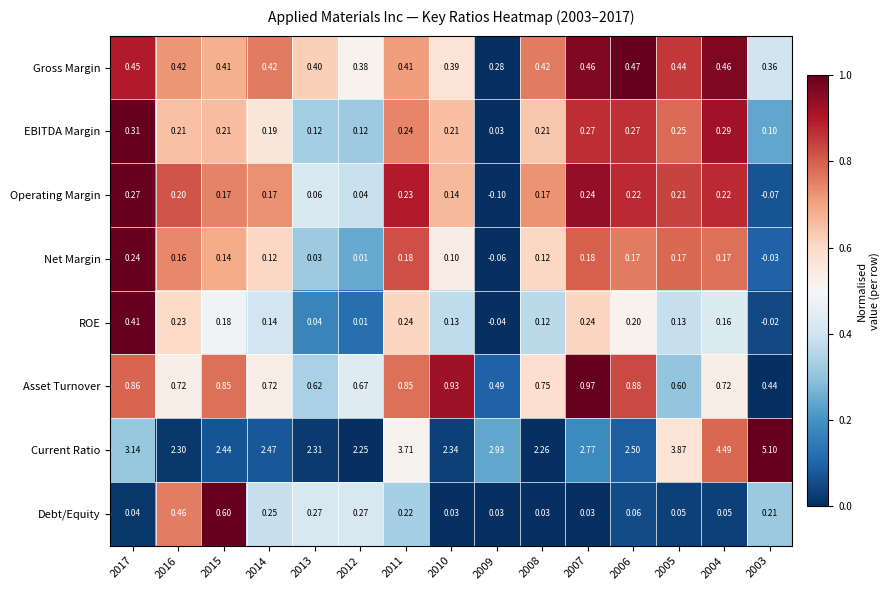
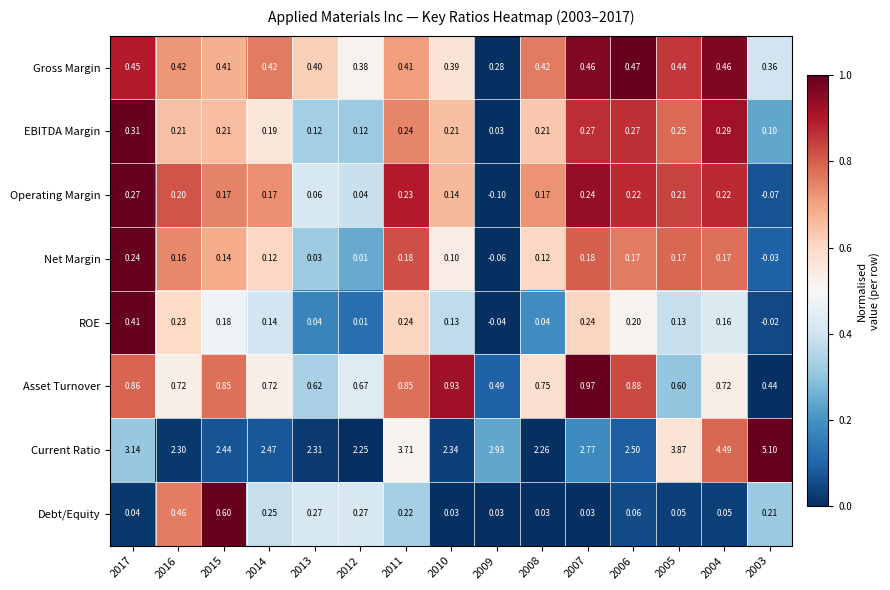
  {
    "Gross Margin": {
      "2017": 0.45,
      "2016": 0.42,
      "2015": 0.41,
      "2014": 0.42,
      "2013": 0.40,
      "2012": 0.38,
      "2011": 0.41,
      "2010": 0.39,
      "2009": 0.28,
      "2008": 0.42,
      "2007": 0.46,
      "2006": 0.47,
      "2005": 0.44,
      "2004": 0.46,
      "2003": 0.36
    },
    "EBITDA Margin": {
      "2017": 0.31,
      "2016": 0.21,
      "2015": 0.21,
      "2014": 0.19,
      "2013": 0.12,
      "2012": 0.12,
      "2011": 0.24,
      "2010": 0.21,
      "2009": 0.03,
      "2008": 0.21,
      "2007": 0.27,
      "2006": 0.27,
      "2005": 0.25,
      "2004": 0.29,
      "2003": 0.10
    },
    "Operating Margin": {
      "2017": 0.27,
      "2016": 0.20,
      "2015": 0.17,
      "2014": 0.17,
      "2013": 0.06,
      "2012": 0.04,
      "2011": 0.23,
      "2010": 0.14,
      "2009": -0.10,
      "2008": 0.17,
      "2007": 0.24,
      "2006": 0.22,
      "2005": 0.21,
      "2004": 0.22,
      "2003": -0.07
    },
    "Net Margin": {
      "2017": 0.24,
      "2016": 0.16,
      "2015": 0.14,
      "2014": 0.12,
      "2013": 0.03,
      "2012": 0.01,
      "2011": 0.18,
      "2010": 0.10,
      "2009": -0.06,
      "2008": 0.12,
      "2007": 0.18,
      "2006": 0.17,
      "2005": 0.17,
      "2004": 0.17,
      "2003": -0.03
    },
    "ROE": {
      "2017": 0.41,
      "2016": 0.23,
      "2015": 0.18,
      "2014": 0.14,
      "2013": 0.04,
      "2012": 0.01,
      "2011": 0.24,
      "2010": 0.13,
      "2009": -0.04,
-     "2008": 0.12,
+     "2008": 0.04,
      "2007": 0.24,
      "2006": 0.20,
      "2005": 0.13,
      "2004": 0.16,
      "2003": -0.02
    },
    "Asset Turnover": {
      "2017": 0.86,
      "2016": 0.72,
      "2015": 0.85,
      "2014": 0.72,
      "2013": 0.62,
      "2012": 0.67,
      "2011": 0.85,
      "2010": 0.93,
      "2009": 0.49,
      "2008": 0.75,
      "2007": 0.97,
      "2006": 0.88,
      "2005": 0.60,
      "2004": 0.72,
      "2003": 0.44
    },
    "Current Ratio": {
      "2017": 3.14,
      "2016": 2.30,
      "2015": 2.44,
      "2014": 2.47,
      "2013": 2.31,
      "2012": 2.25,
      "2011": 3.71,
      "2010": 2.34,
      "2009": 2.93,
      "2008": 2.26,
      "2007": 2.77,
      "2006": 2.50,
      "2005": 3.87,
      "2004": 4.49,
      "2003": 5.10
    },
    "Debt/Equity": {
      "2017": 0.04,
      "2016": 0.46,
      "2015": 0.60,
      "2014": 0.25,
      "2013": 0.27,
      "2012": 0.27,
      "2011": 0.22,
      "2010": 0.03,
      "2009": 0.03,
      "2008": 0.03,
      "2007": 0.03,
      "2006": 0.06,
      "2005": 0.05,
      "2004": 0.05,
      "2003": 0.21
    }
  }
